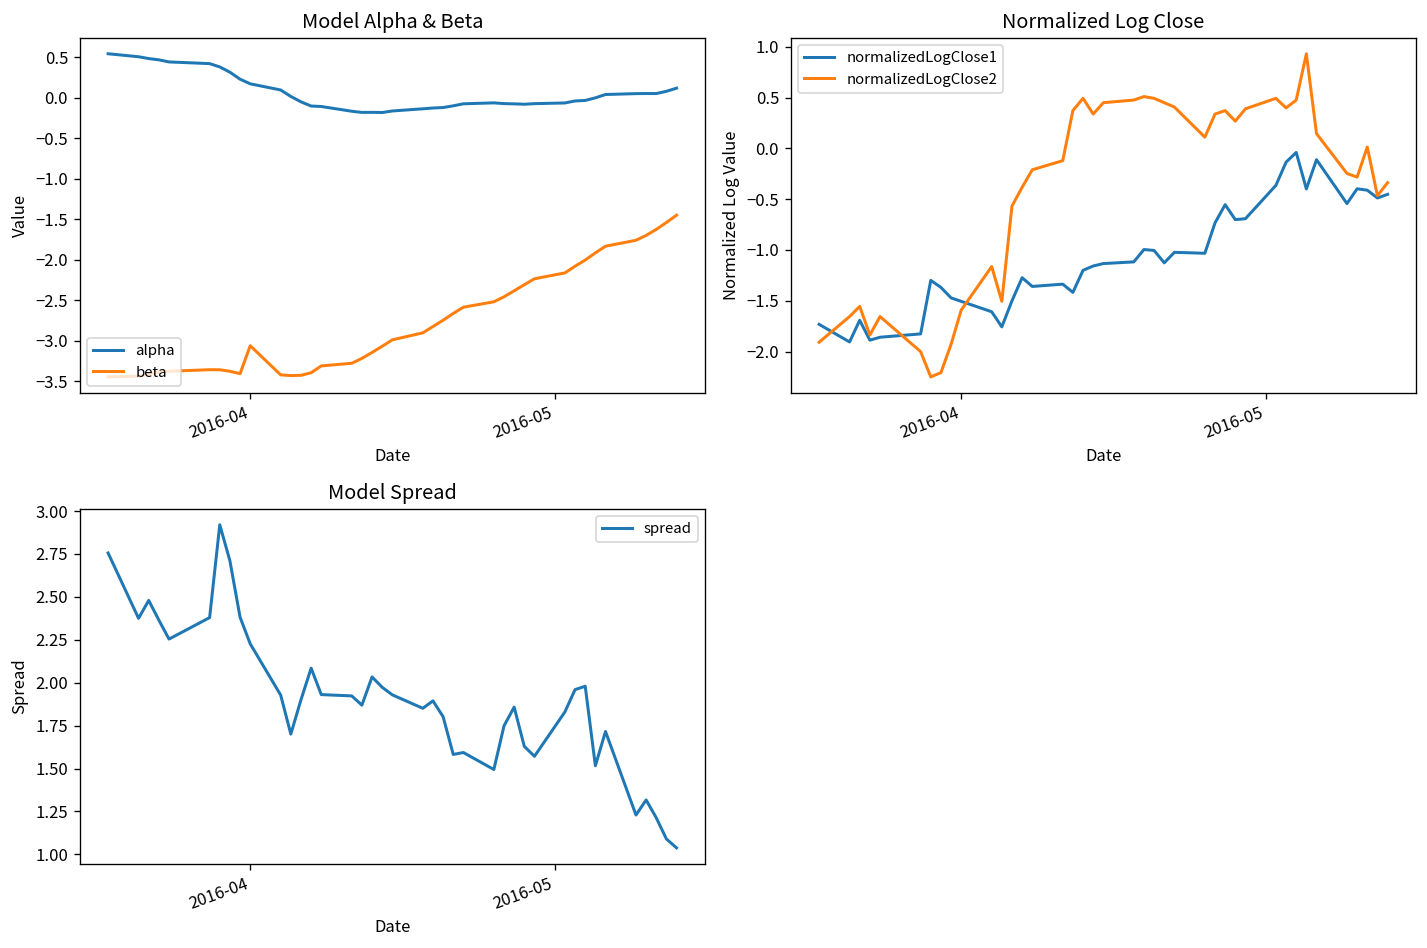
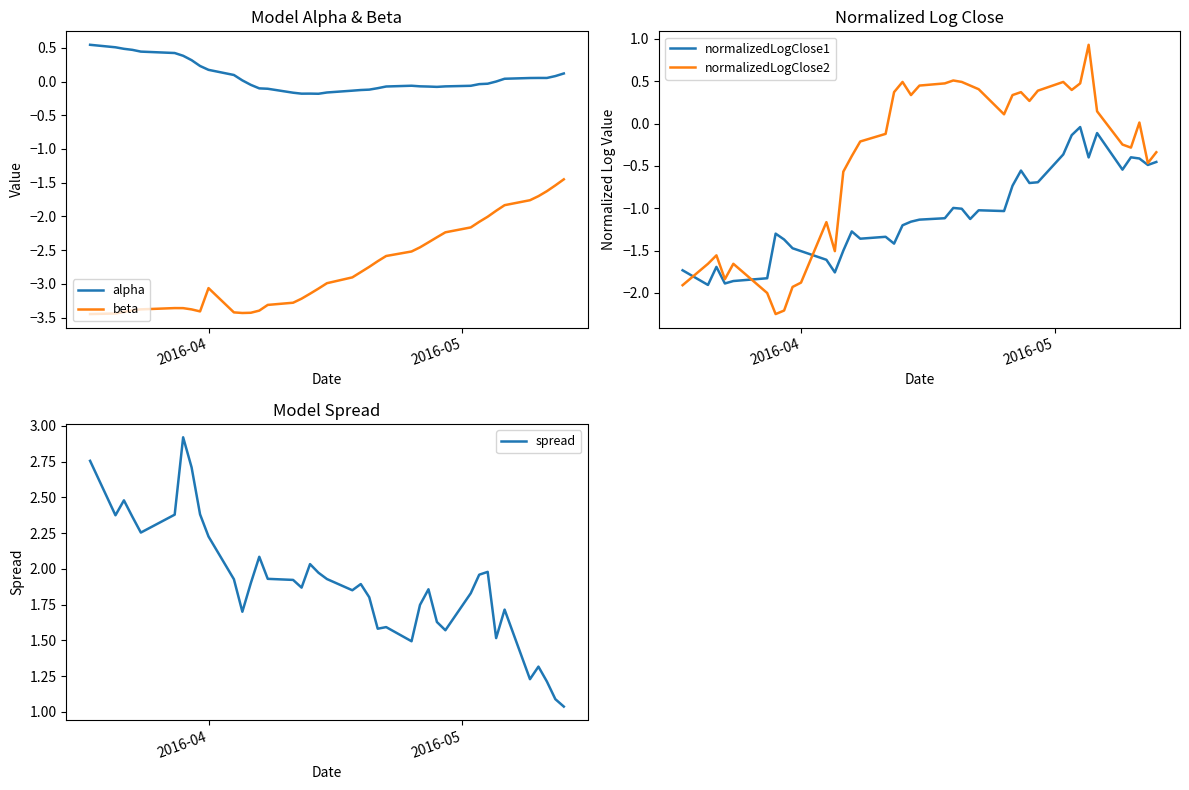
  {
    "Model Alpha & Beta": {
      "alpha": {
        "2016-04": 0.2
      },
      "beta": {
        "2016-04": -3.1
      }
    },
    "Normalized Log Close": {
      "normalizedLogClose1": {
        "2016-04": -1.5
      },
      "normalizedLogClose2": {
-       "2016-04": -1.6
+       "2016-04": -1.9
      }
    },
    "Model Spread": {
      "2016-04": 2.23
    }
  }
